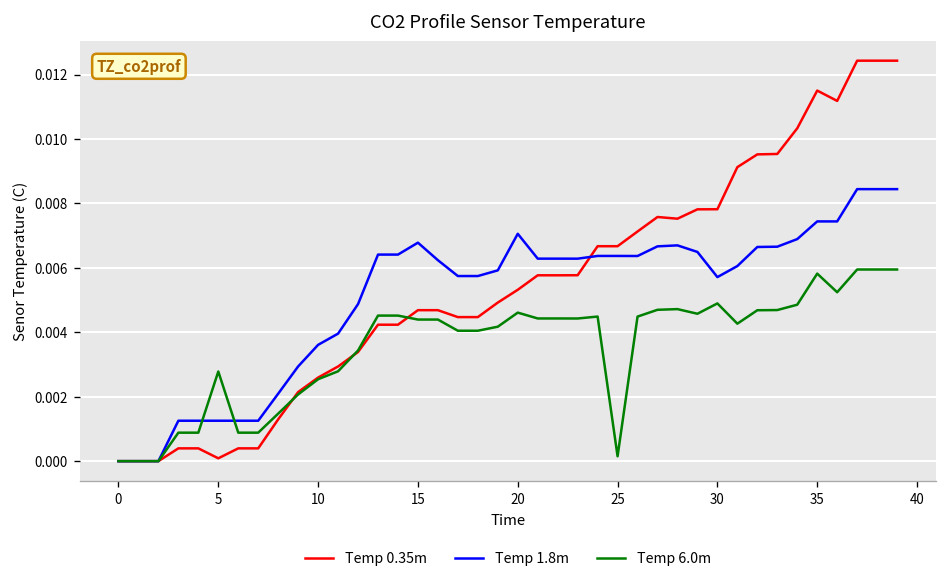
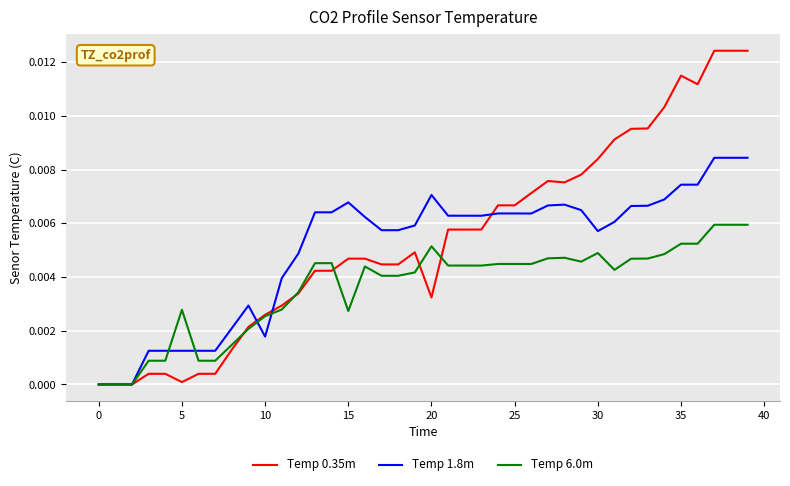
  {
    "Temp 0.35m": {
      "5": 0.0001,
      "15": 0.0047,
-     "20": 0.0053,
+     "20": 0.0032,
      "25": 0.0067,
-     "30": 0.0078,
+     "30": 0.0084,
      "35": 0.0115
    },
    "Temp 1.8m": {
      "5": 0.0013,
-     "10": 0.0036,
+     "10": 0.0018,
      "15": 0.0068,
      "20": 0.0071,
      "25": 0.0064,
      "30": 0.0057,
      "35": 0.0074
    },
    "Temp 6.0m": {
      "5": 0.0028,
-     "15": 0.0044,
-     "20": 0.0046,
-     "25": 0.0002,
+     "15": 0.0027,
+     "20": 0.0051,
+     "25": 0.0045,
      "30": 0.0049,
-     "35": 0.0058
+     "35": 0.0052
    }
  }
